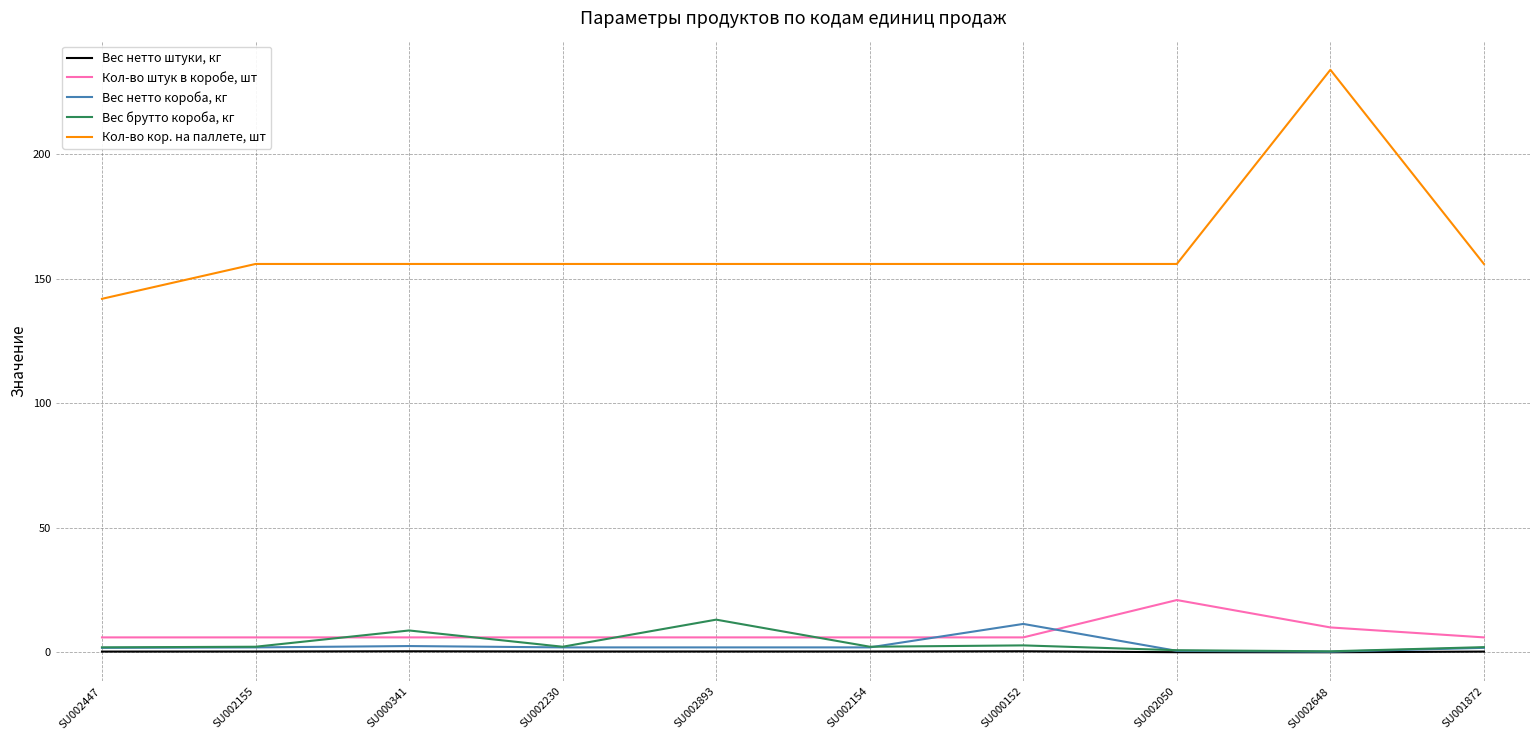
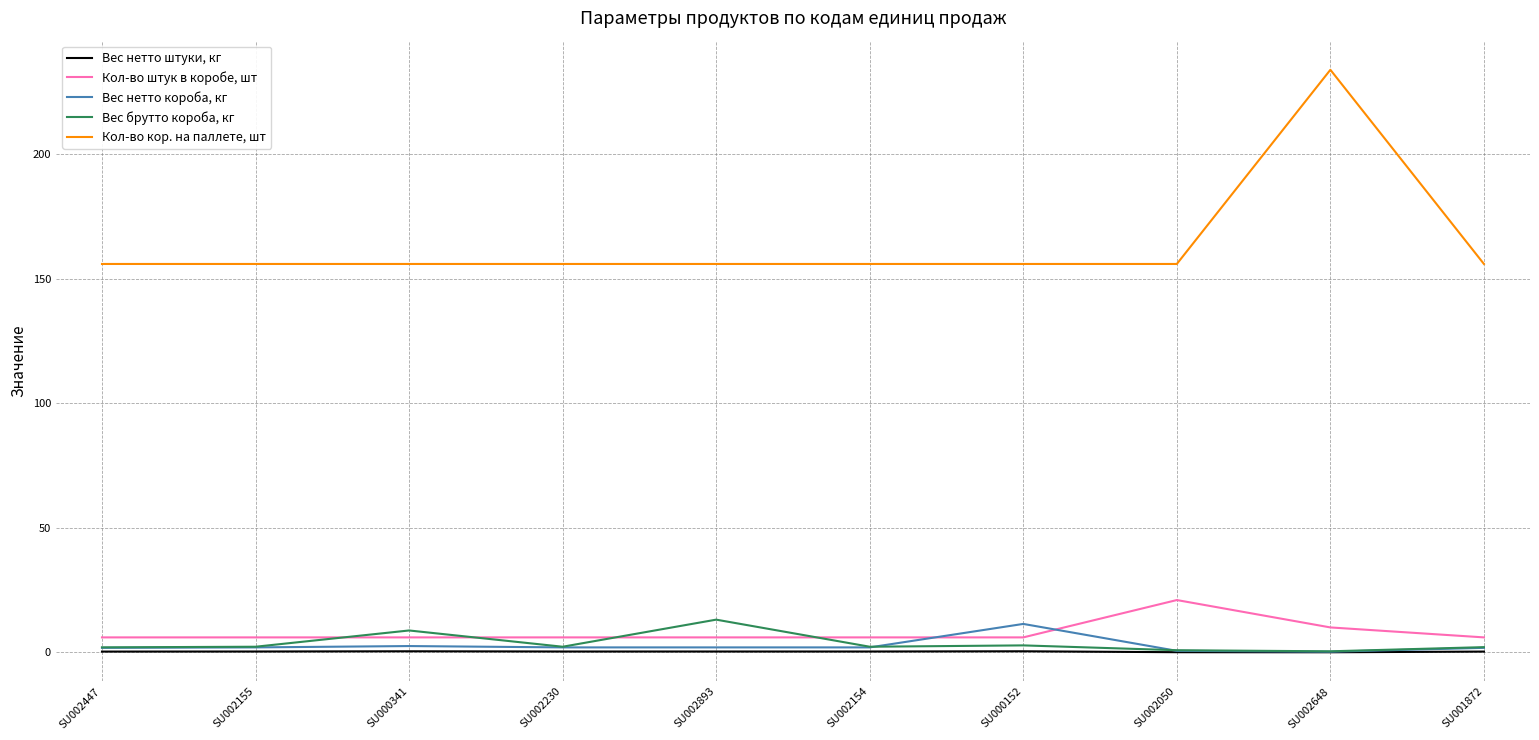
  {
    "Вес нетто штуки, кг": {
      "SU002447": 0,
      "SU002155": 0,
      "SU000341": 0,
      "SU002230": 0,
      "SU002893": 0,
      "SU002154": 0,
      "SU000152": 0,
      "SU001872": 0
    },
    "Кол-во штук в коробе, шт": {
      "SU002447": 6,
      "SU002155": 6,
      "SU000341": 6,
      "SU002230": 6,
      "SU002893": 6,
      "SU002154": 6,
      "SU000152": 6,
      "SU002050": 21,
      "SU002648": 10,
      "SU001872": 6
    },
    "Вес нетто короба, кг": {
      "SU000341": 3,
      "SU002893": 2,
      "SU000152": 11
    },
    "Вес брутто короба, кг": {
      "SU000341": 9,
      "SU002893": 13,
      "SU000152": 3
    },
    "Кол-во кор. на паллете, шт": {
-     "SU002447": 142,
+     "SU002447": 156,
      "SU002155": 156,
      "SU000341": 156,
      "SU002230": 156,
      "SU002893": 156,
      "SU002154": 156,
      "SU000152": 156,
      "SU002050": 156,
      "SU002648": 234,
      "SU001872": 156
    }
  }
